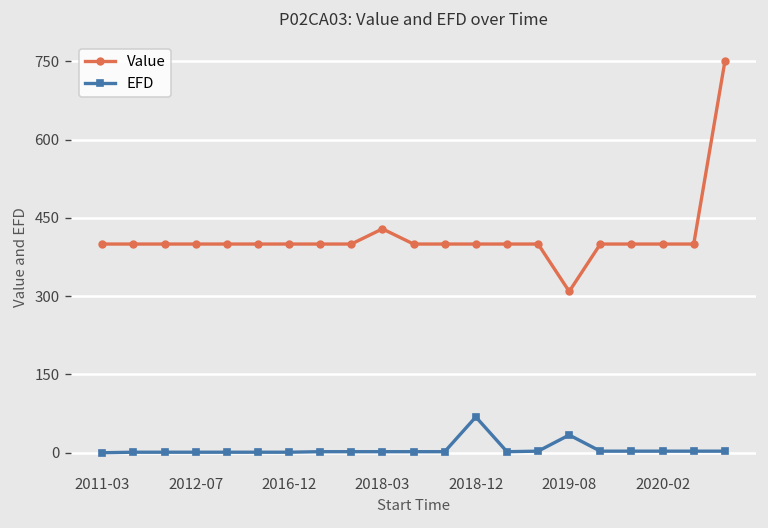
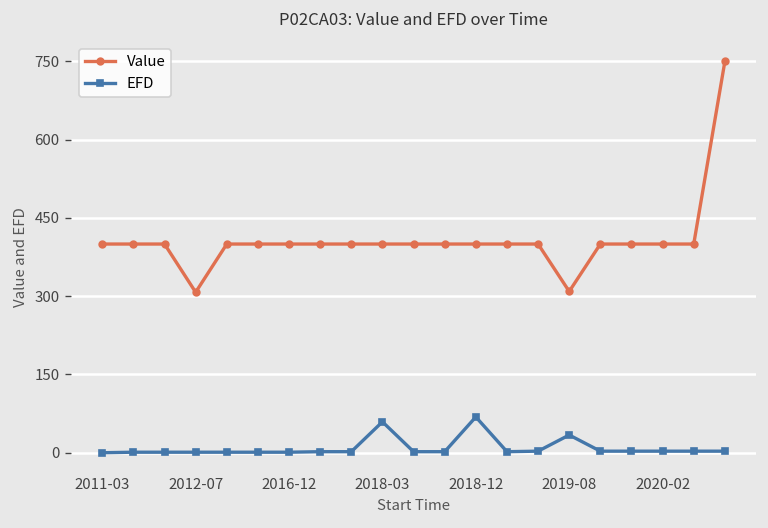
  {
    "Value": {
      "2011-03": 400,
-     "2012-07": 400,
+     "2012-07": 310,
      "2016-12": 400,
-     "2018-03": 430,
+     "2018-03": 400,
      "2018-12": 400,
      "2019-08": 310,
      "2020-02": 400
    },
    "EFD": {
      "2011-03": 0,
      "2012-07": 0,
      "2016-12": 0,
-     "2018-03": 0,
+     "2018-03": 60,
      "2018-12": 70,
      "2019-08": 30,
      "2020-02": 0
    }
  }
